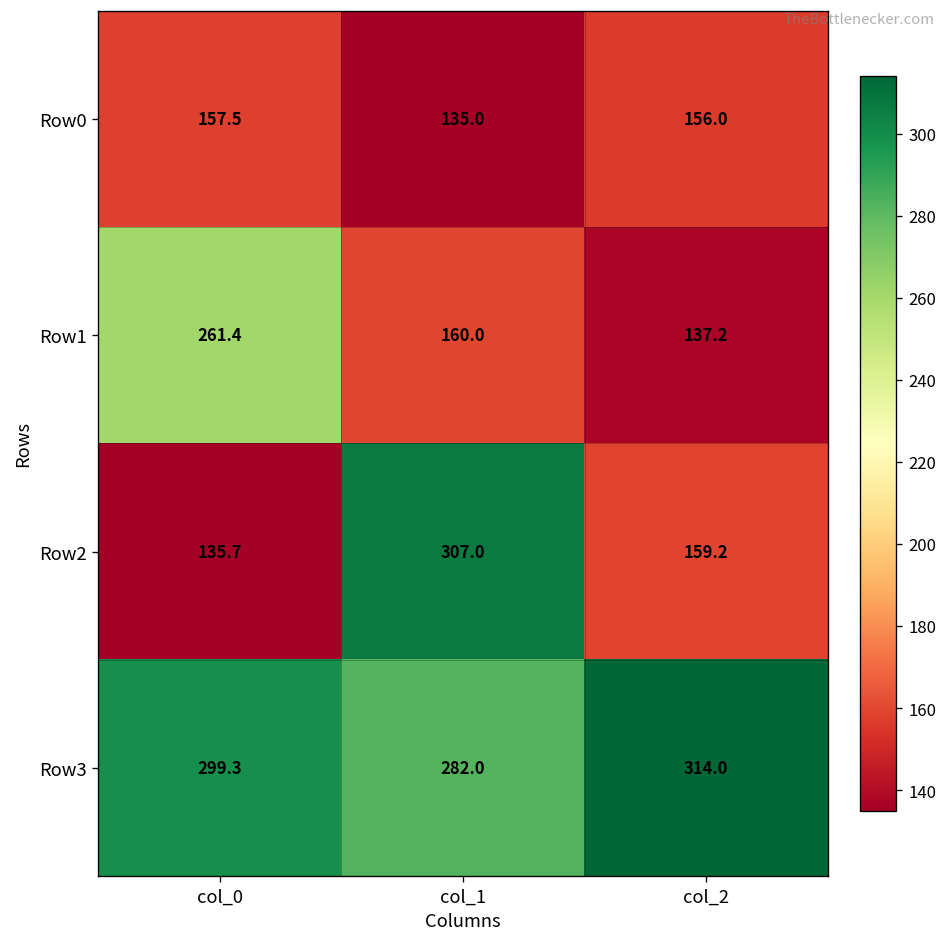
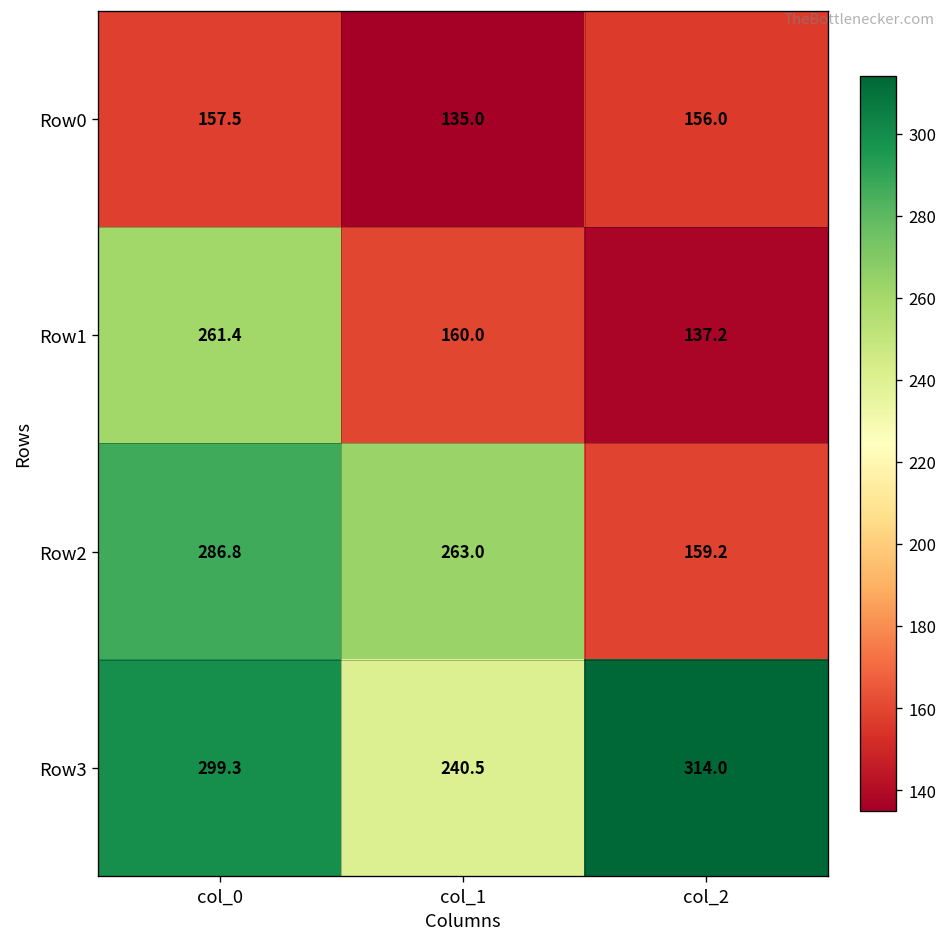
  {
    "Row0": {
      "col_0": 157.5,
      "col_1": 135.0,
      "col_2": 156.0
    },
    "Row1": {
      "col_0": 261.4,
      "col_1": 160.0,
      "col_2": 137.2
    },
    "Row2": {
-     "col_0": 135.7,
-     "col_1": 307.0,
+     "col_0": 286.8,
+     "col_1": 263.0,
      "col_2": 159.2
    },
    "Row3": {
      "col_0": 299.3,
-     "col_1": 282.0,
+     "col_1": 240.5,
      "col_2": 314.0
    }
  }
